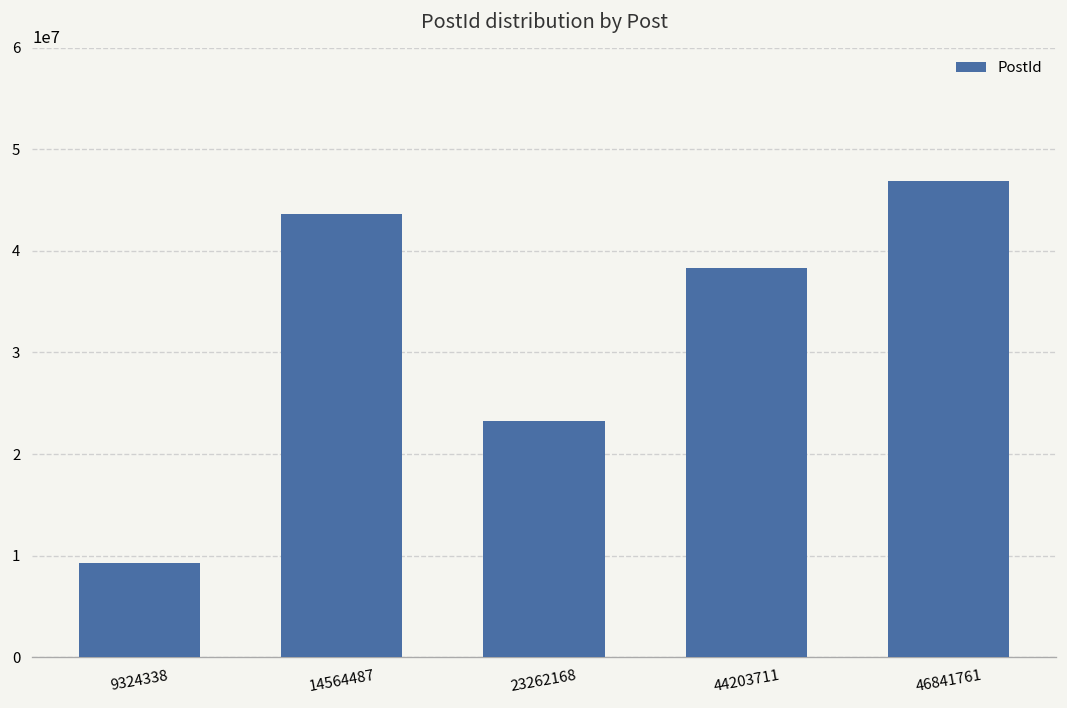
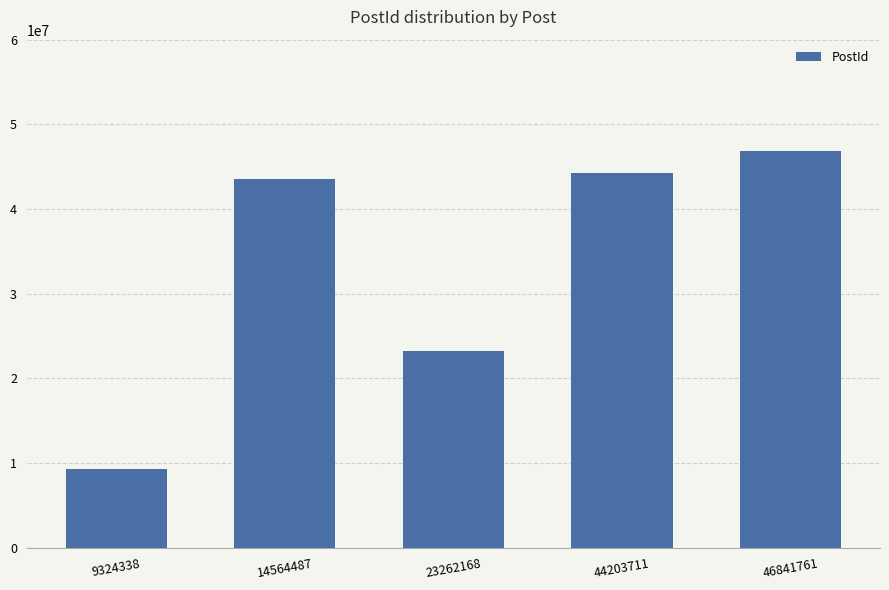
  {
    "9324338": 9000000,
    "14564487": 44000000,
    "23262168": 23000000,
-   "44203711": 38000000,
+   "44203711": 44000000,
    "46841761": 47000000
  }
